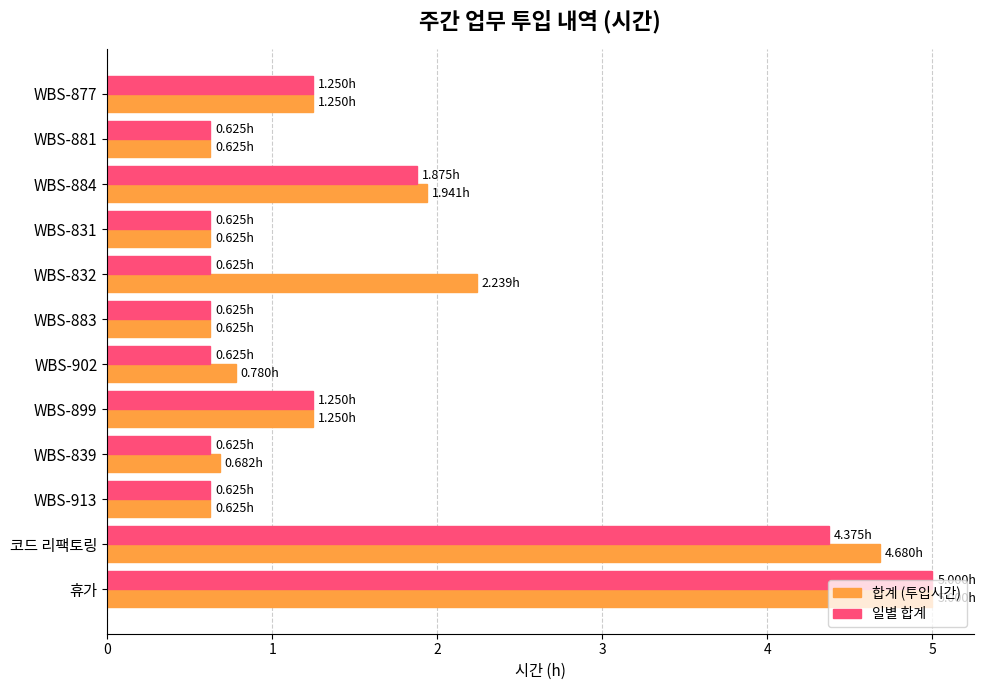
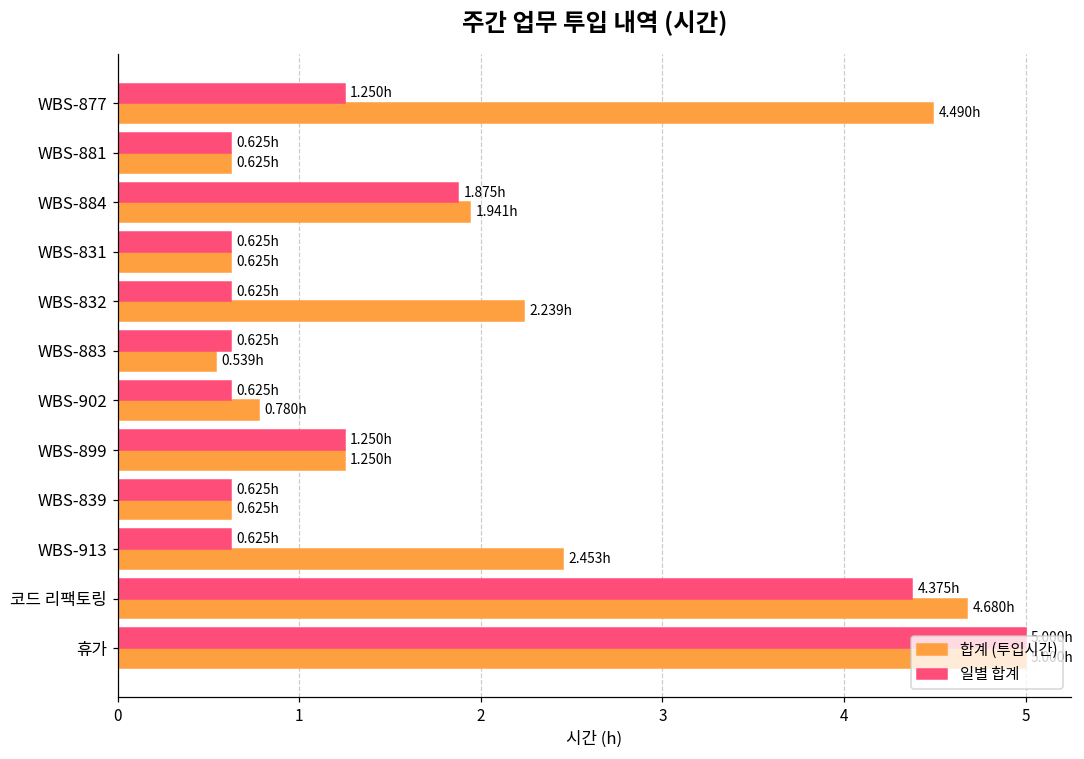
  {
    "합계 (투입시간)": {
-     "WBS-877": "1.250h",
+     "WBS-877": "4.490h",
      "WBS-881": "0.625h",
      "WBS-884": "1.941h",
      "WBS-831": "0.625h",
      "WBS-832": "2.239h",
-     "WBS-883": "0.625h",
+     "WBS-883": "0.539h",
      "WBS-902": "0.780h",
      "WBS-899": "1.250h",
-     "WBS-839": "0.682h",
-     "WBS-913": "0.625h",
+     "WBS-839": "0.625h",
+     "WBS-913": "2.453h",
      "코드 리팩토링": "4.680h"
    },
    "일별 합계": {
      "WBS-877": "1.250h",
      "WBS-881": "0.625h",
      "WBS-884": "1.875h",
      "WBS-831": "0.625h",
      "WBS-832": "0.625h",
      "WBS-883": "0.625h",
      "WBS-902": "0.625h",
      "WBS-899": "1.250h",
      "WBS-839": "0.625h",
      "WBS-913": "0.625h",
      "코드 리팩토링": "4.375h"
    }
  }
